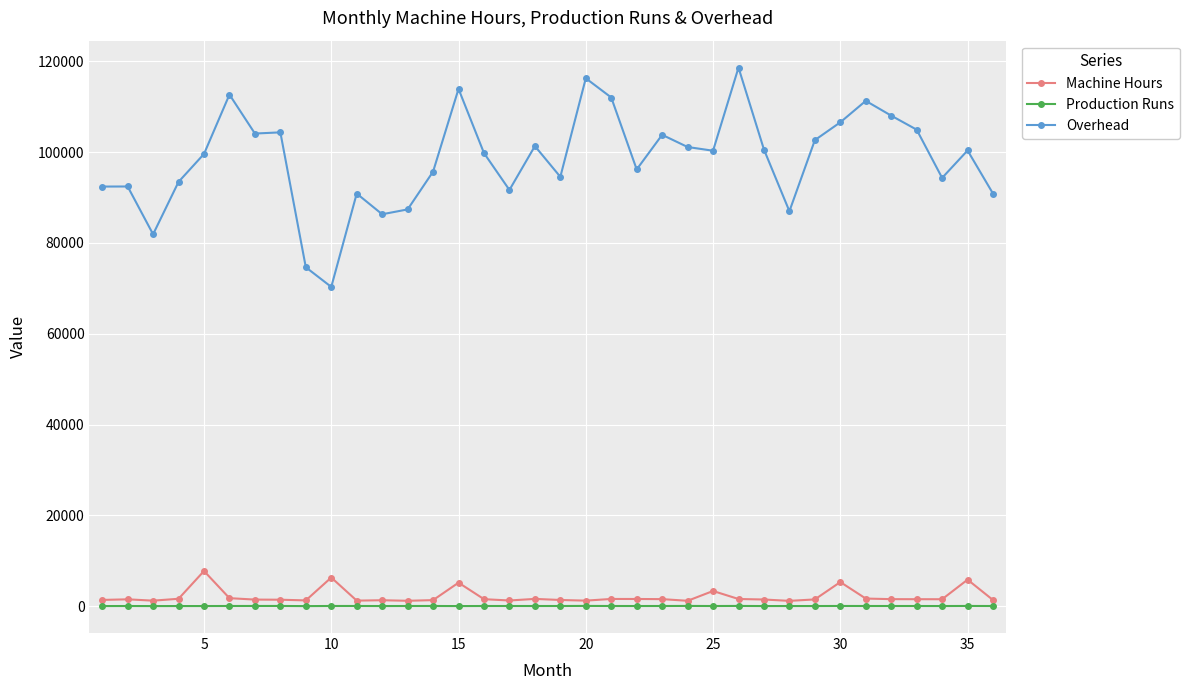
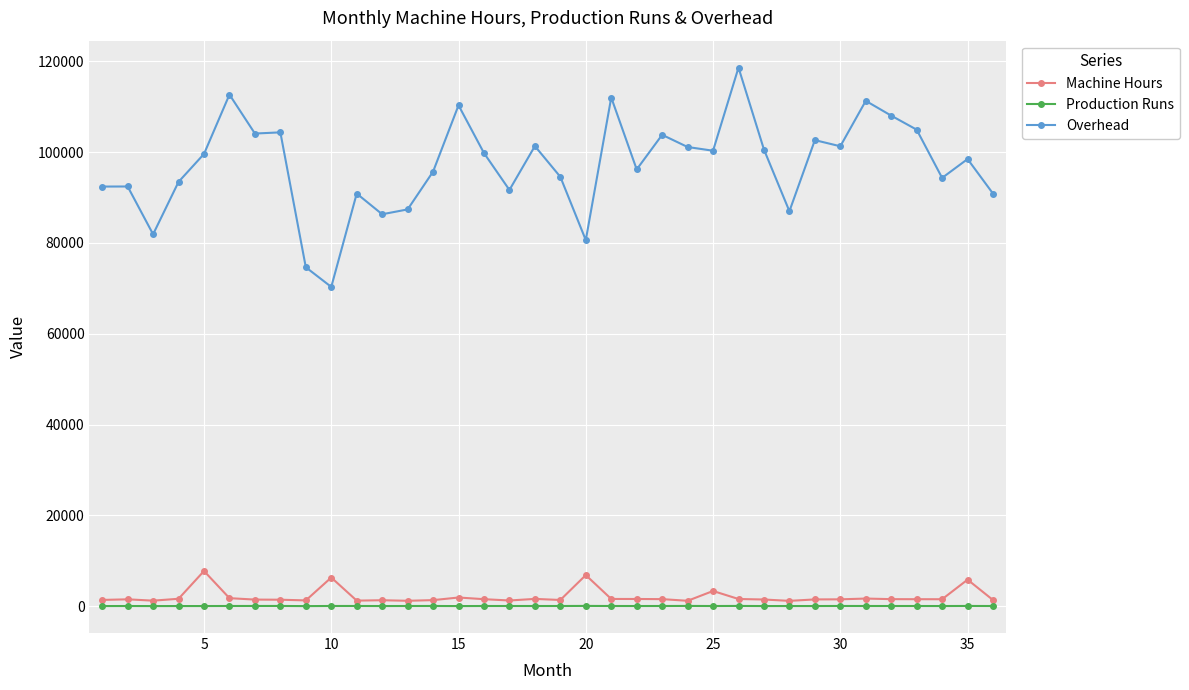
  {
    "Machine Hours": {
      "5": 8000,
      "10": 6000,
-     "15": 5000,
-     "20": 1000,
+     "15": 2000,
+     "20": 7000,
      "25": 3000,
-     "30": 5000,
+     "30": 2000,
      "35": 6000
    },
    "Production Runs": {
      "5": 0,
      "10": 0,
      "15": 0,
      "20": 0,
      "25": 0,
      "30": 0,
      "35": 0
    },
    "Overhead": {
      "5": 100000,
      "10": 70000,
-     "15": 114000,
-     "20": 116000,
+     "15": 110000,
+     "20": 81000,
      "25": 100000,
-     "30": 107000,
-     "35": 100000
+     "30": 101000,
+     "35": 98000
    }
  }
